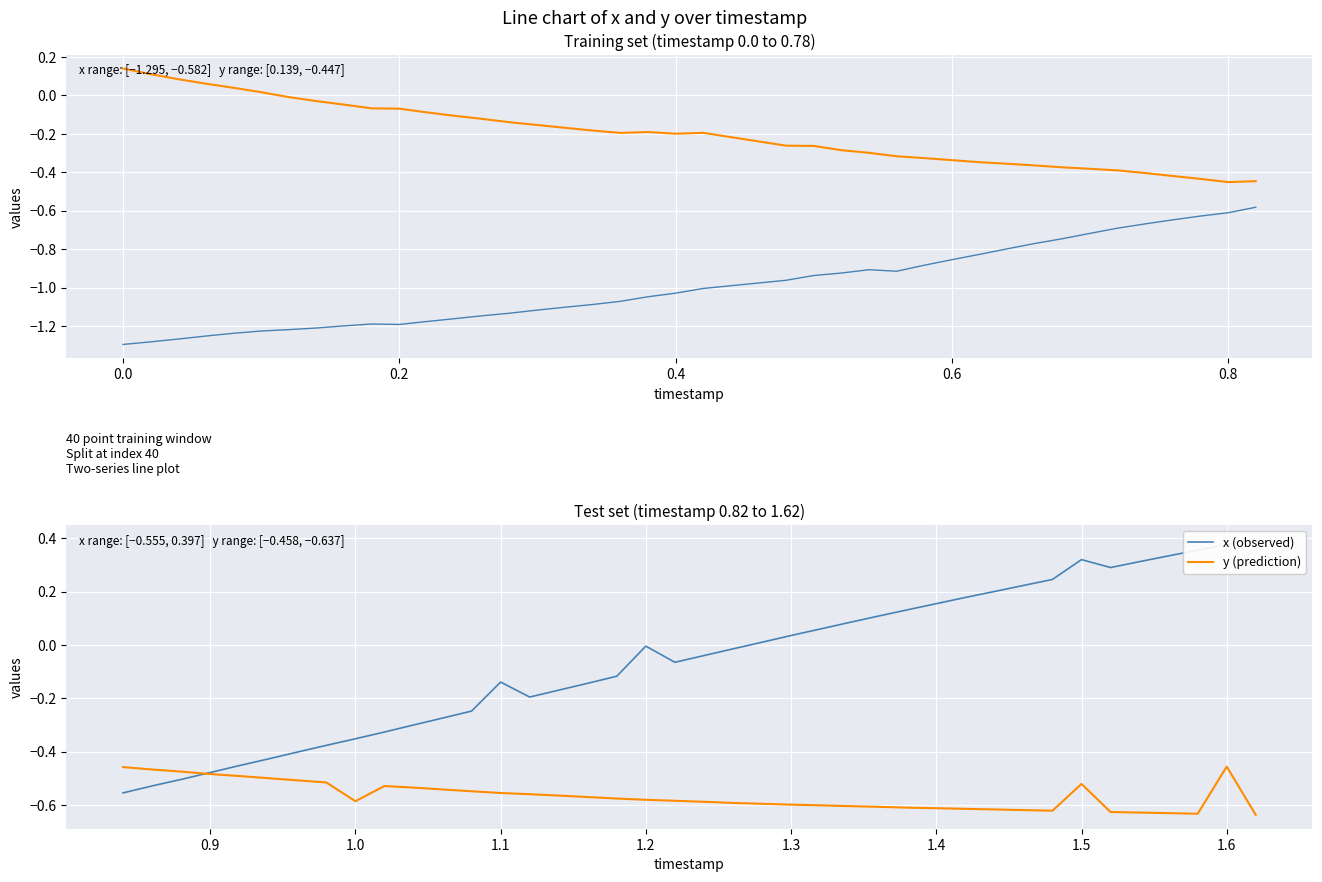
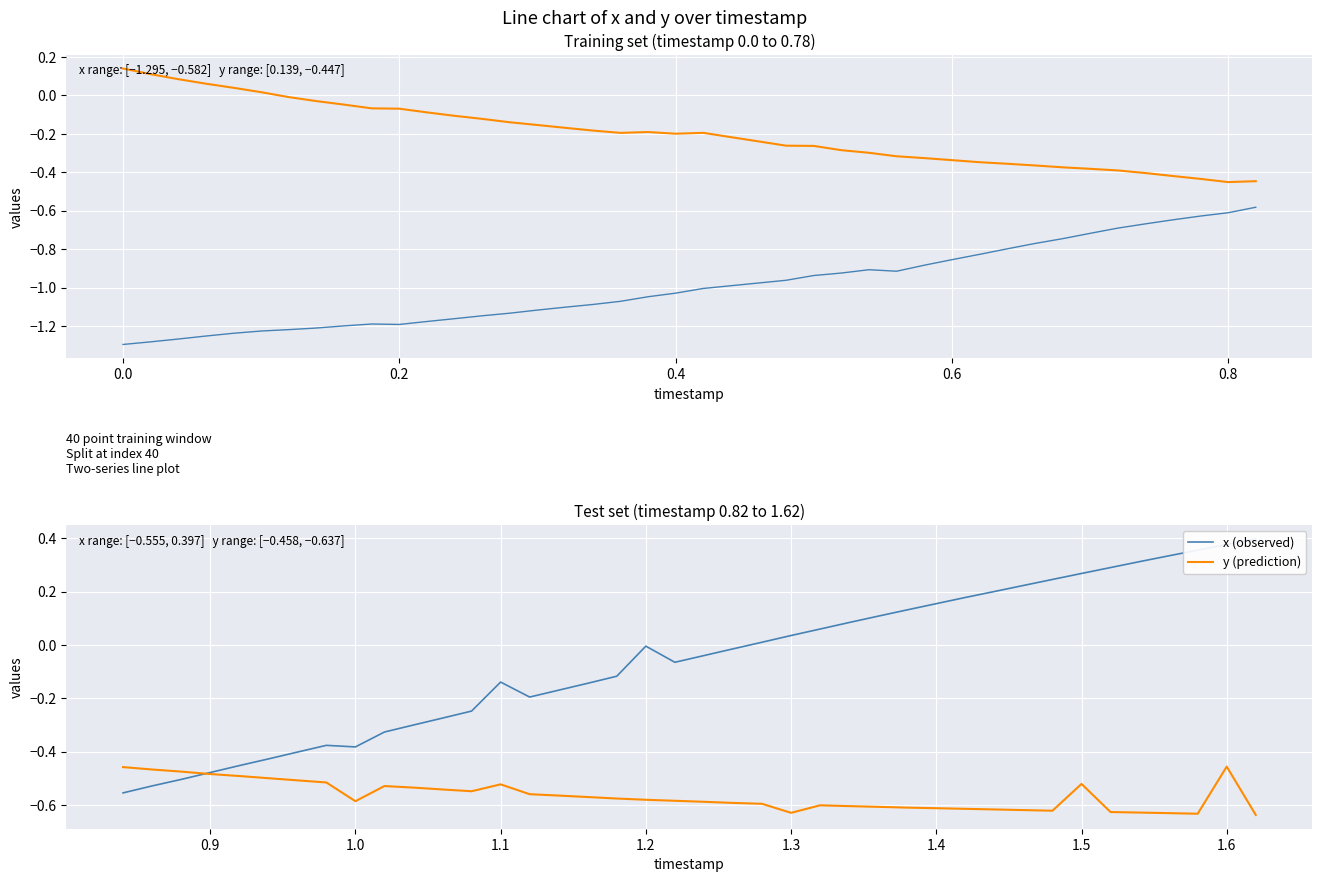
  {
    "Test set (timestamp 0.82 to 1.62)": {
      "x (observed)": {
-       "1.0": -0.35,
+       "1.0": -0.38,
        "1.1": -0.14,
        "1.2": 0.00,
        "1.3": 0.04,
        "1.4": 0.15,
-       "1.5": 0.32
+       "1.5": 0.27
      },
      "y (prediction)": {
        "1.0": -0.59,
-       "1.1": -0.56,
+       "1.1": -0.52,
        "1.2": -0.58,
-       "1.3": -0.60,
+       "1.3": -0.63,
        "1.4": -0.61,
        "1.5": -0.52,
        "1.6": -0.46
      }
    }
  }
